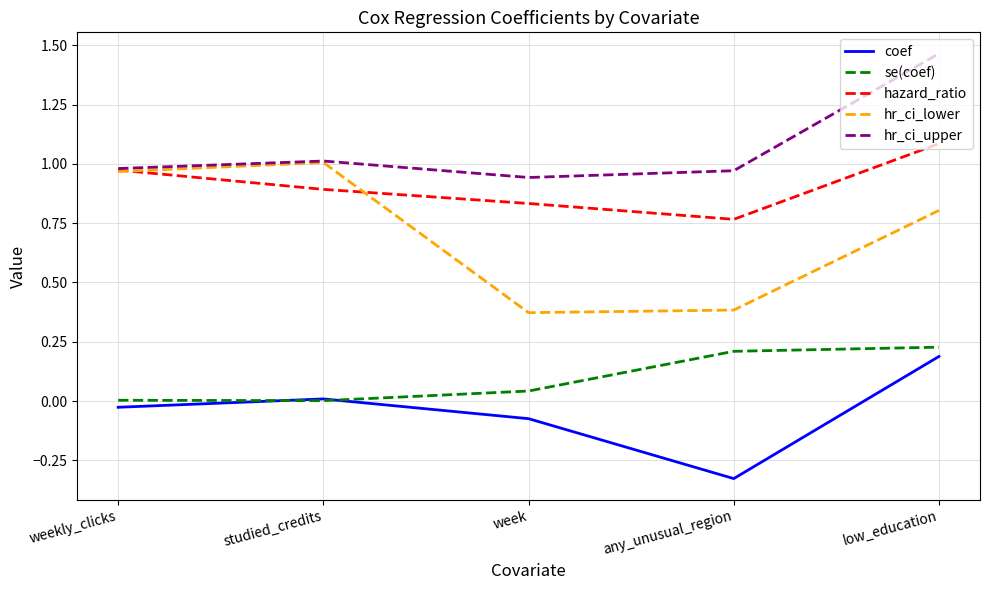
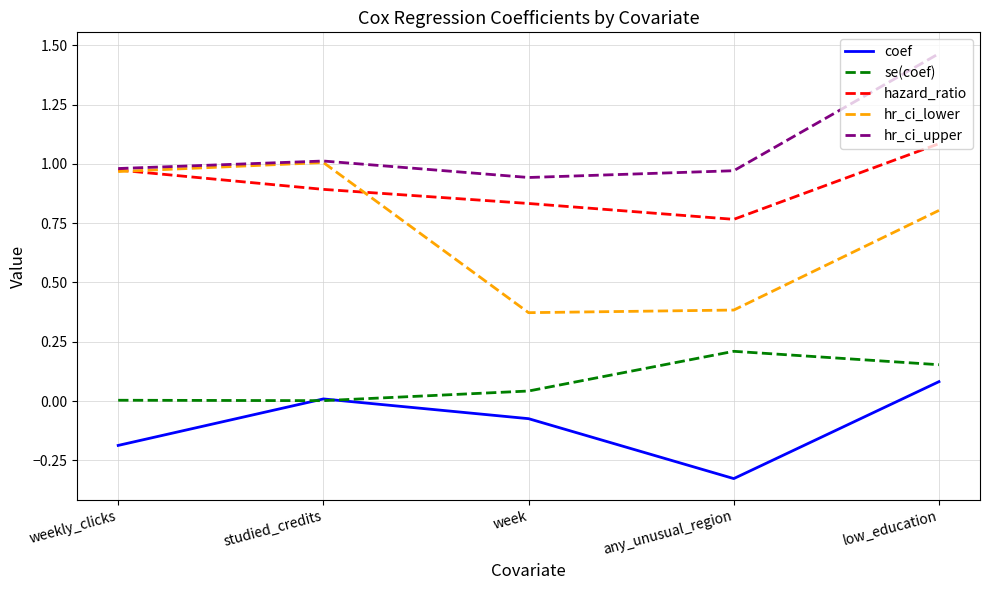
  {
    "coef": {
-     "weekly_clicks": -0.03,
+     "weekly_clicks": -0.19,
      "week": -0.07,
      "any_unusual_region": -0.33,
-     "low_education": 0.19
+     "low_education": 0.08
    },
    "se(coef)": {
      "weekly_clicks": 0.00,
      "week": 0.04,
      "any_unusual_region": 0.21,
-     "low_education": 0.23
+     "low_education": 0.15
    },
    "hazard_ratio": {
      "studied_credits": 0.89,
      "week": 0.83,
      "any_unusual_region": 0.77
    },
    "hr_ci_lower": {
      "week": 0.37,
      "any_unusual_region": 0.38,
      "low_education": 0.80
    },
    "hr_ci_upper": {
      "week": 0.94,
      "any_unusual_region": 0.97
    }
  }
